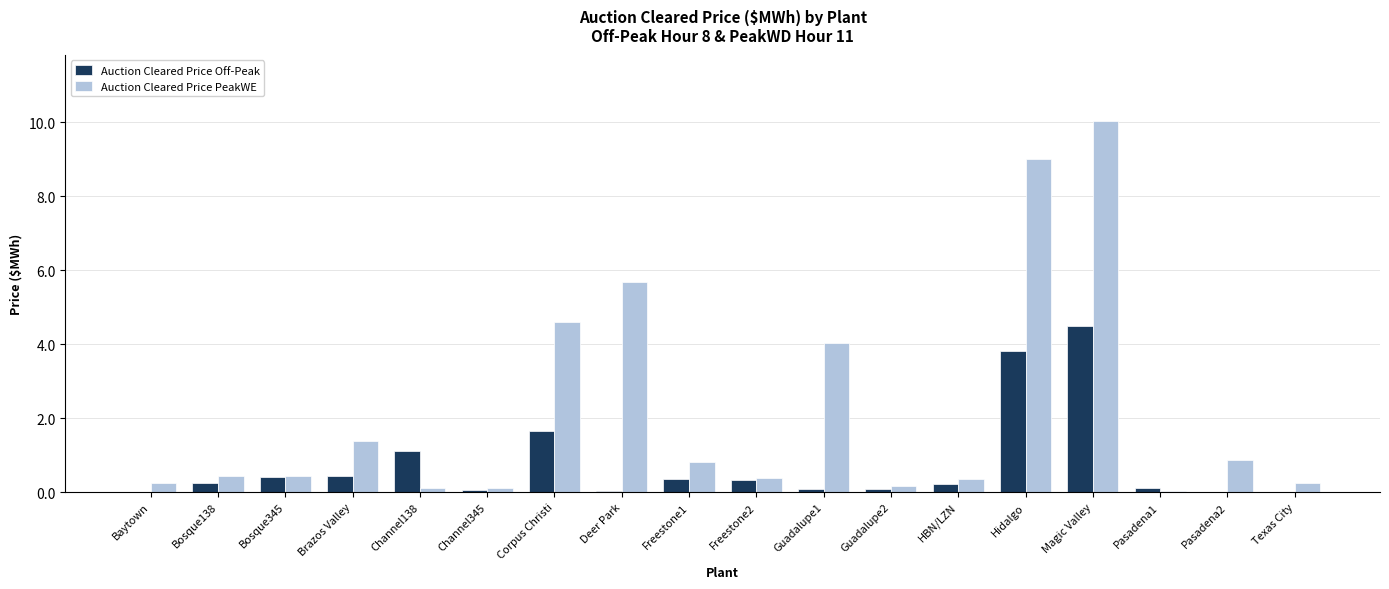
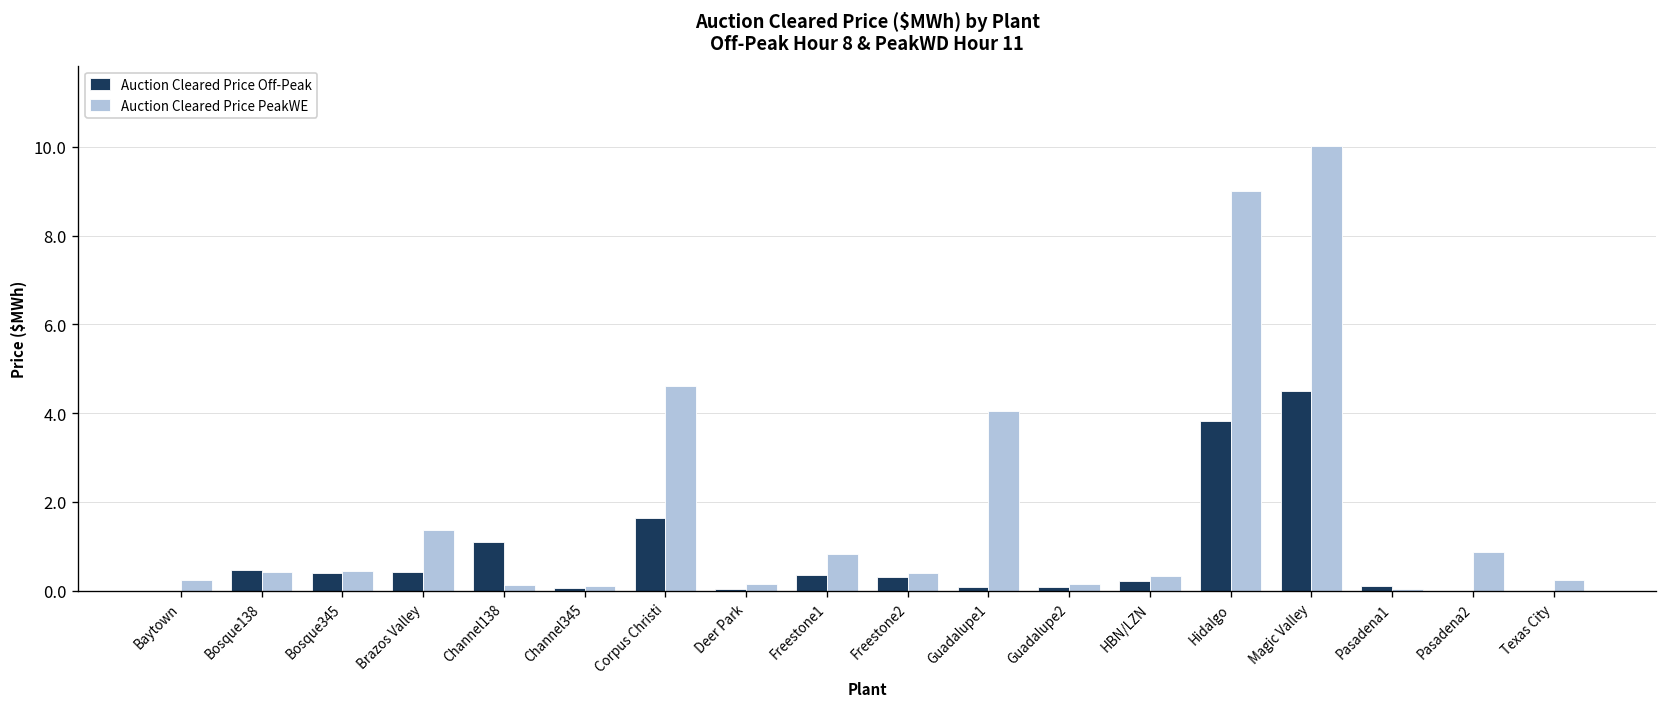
  {
    "Auction Cleared Price Off-Peak": {
      "Baytown": 0.0,
-     "Bosque138": 0.3,
+     "Bosque138": 0.5,
      "Bosque345": 0.4,
      "Brazos Valley": 0.4,
      "Channel138": 1.1,
      "Corpus Christi": 1.6,
      "Freestone1": 0.4,
      "Freestone2": 0.3,
      "Guadalupe1": 0.1,
      "Guadalupe2": 0.1,
      "HBN/LZN": 0.2,
      "Hidalgo": 3.8,
      "Magic Valley": 4.5,
      "Pasadena1": 0.1,
      "Pasadena2": 0.0,
      "Texas City": 0.0
    },
    "Auction Cleared Price PeakWE": {
      "Baytown": 0.2,
      "Bosque138": 0.4,
      "Bosque345": 0.4,
      "Brazos Valley": 1.4,
      "Channel138": 0.1,
      "Channel345": 0.1,
      "Corpus Christi": 4.6,
-     "Deer Park": 5.7,
+     "Deer Park": 0.1,
      "Freestone1": 0.8,
      "Freestone2": 0.4,
      "Guadalupe1": 4.0,
      "Guadalupe2": 0.2,
      "HBN/LZN": 0.3,
      "Hidalgo": 9.0,
      "Magic Valley": 10.0,
      "Pasadena2": 0.9,
      "Texas City": 0.2
    }
  }
